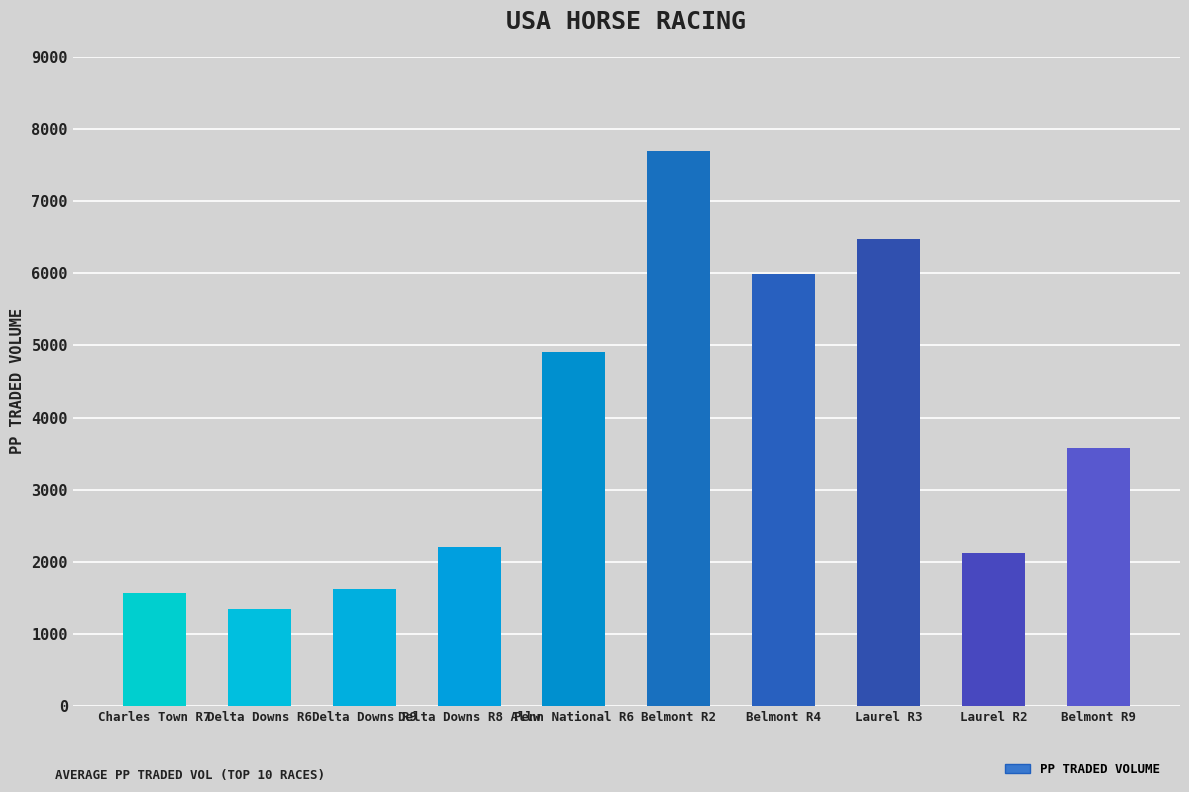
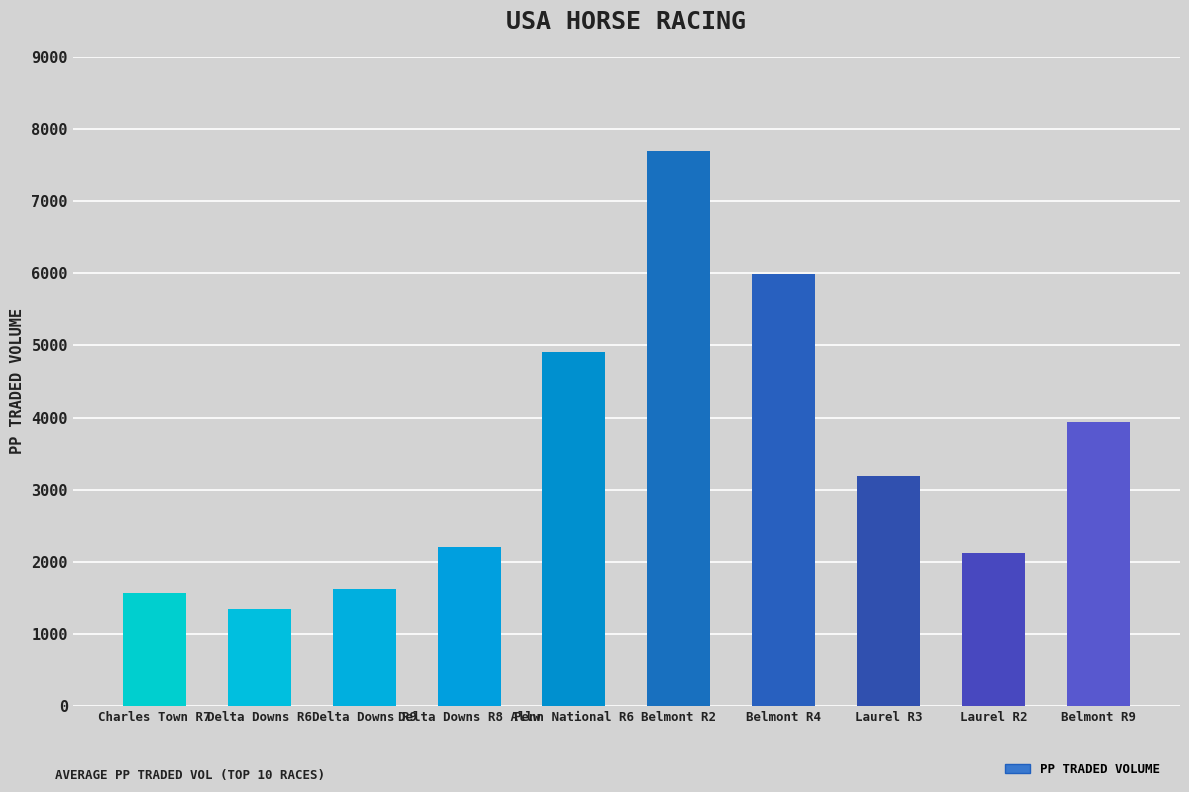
  {
    "Charles Town R7": 1600,
    "Delta Downs R6": 1300,
    "Belmont R2": 7700,
    "Belmont R4": 6000,
-   "Laurel R3": 6500,
+   "Laurel R3": 3200,
    "Laurel R2": 2100,
-   "Belmont R9": 3600
+   "Belmont R9": 3900
  }
